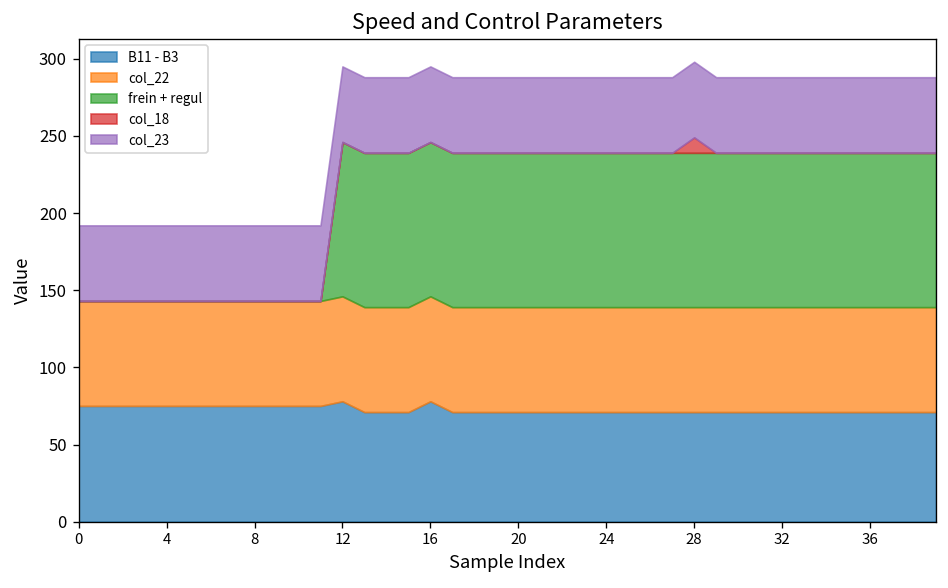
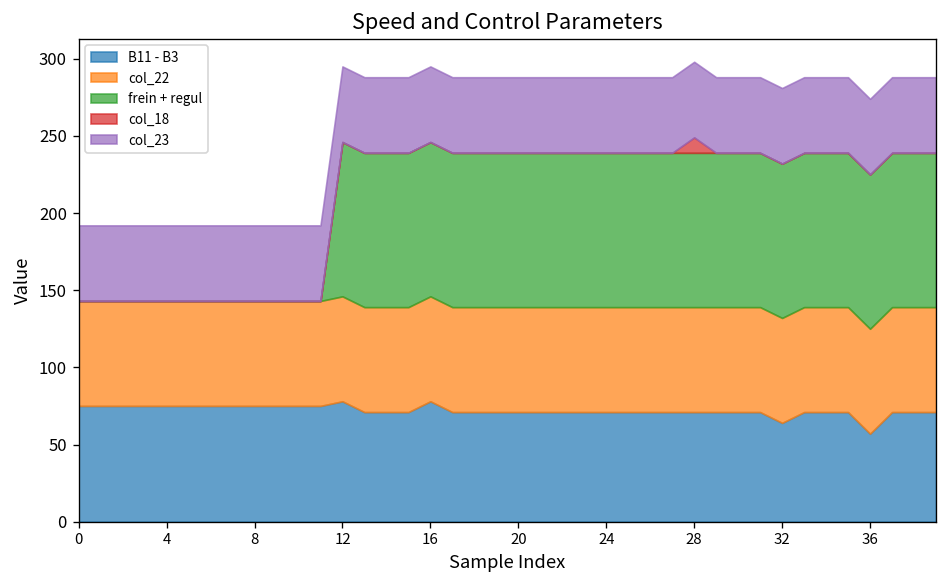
  {
    "B11 - B3": {
      "0": 75,
      "4": 75,
      "8": 75,
      "12": 78,
      "16": 78,
      "20": 71,
      "24": 71,
      "28": 71,
-     "32": 71,
-     "36": 71
+     "32": 64,
+     "36": 57
    },
    "col_22": {
      "12": 68,
      "16": 68,
      "20": 68,
      "24": 68,
      "28": 68,
      "32": 68,
      "36": 68
    },
    "frein + regul": {
      "28": 100
    },
    "col_18": {
      "28": 10
    },
    "col_23": {
      "0": 49,
      "4": 49,
      "8": 49,
      "12": 49,
      "16": 49,
      "20": 49,
      "24": 49,
      "28": 49,
      "32": 49,
      "36": 49
    }
  }
